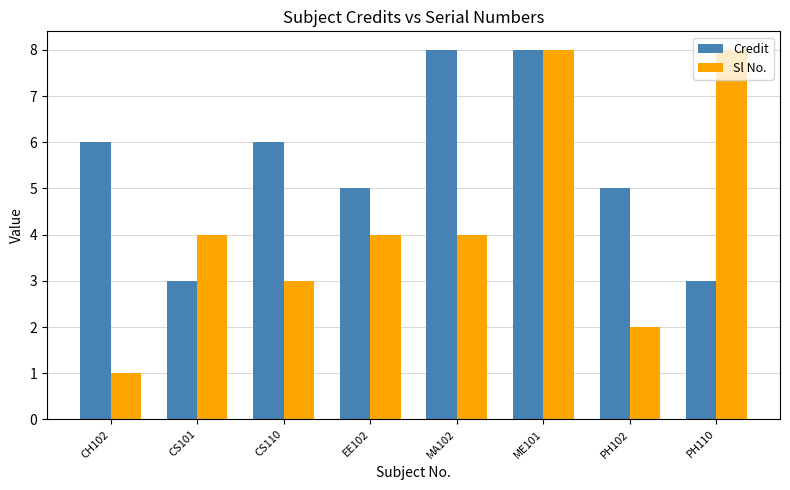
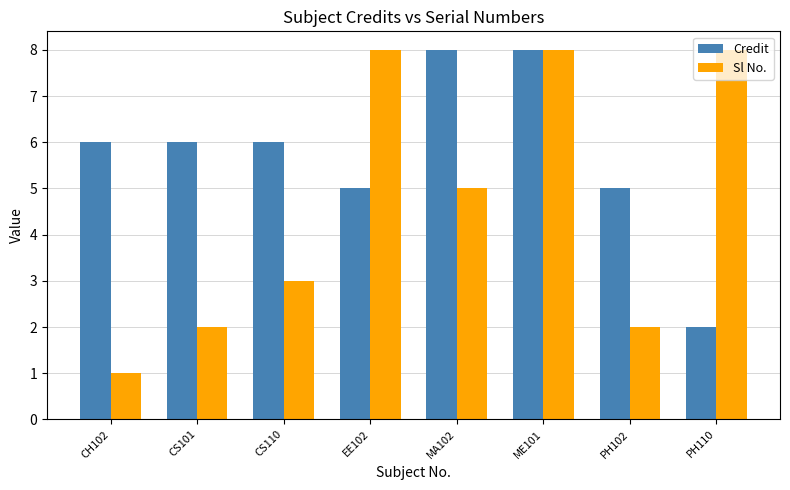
  {
    "Credit": {
      "CH102": 6,
-     "CS101": 3,
+     "CS101": 6,
      "CS110": 6,
      "EE102": 5,
      "MA102": 8,
      "ME101": 8,
      "PH102": 5,
-     "PH110": 3
+     "PH110": 2
    },
    "Sl No.": {
      "CH102": 1,
-     "CS101": 4,
+     "CS101": 2,
      "CS110": 3,
-     "EE102": 4,
-     "MA102": 4,
+     "EE102": 8,
+     "MA102": 5,
      "ME101": 8,
      "PH102": 2
    }
  }
